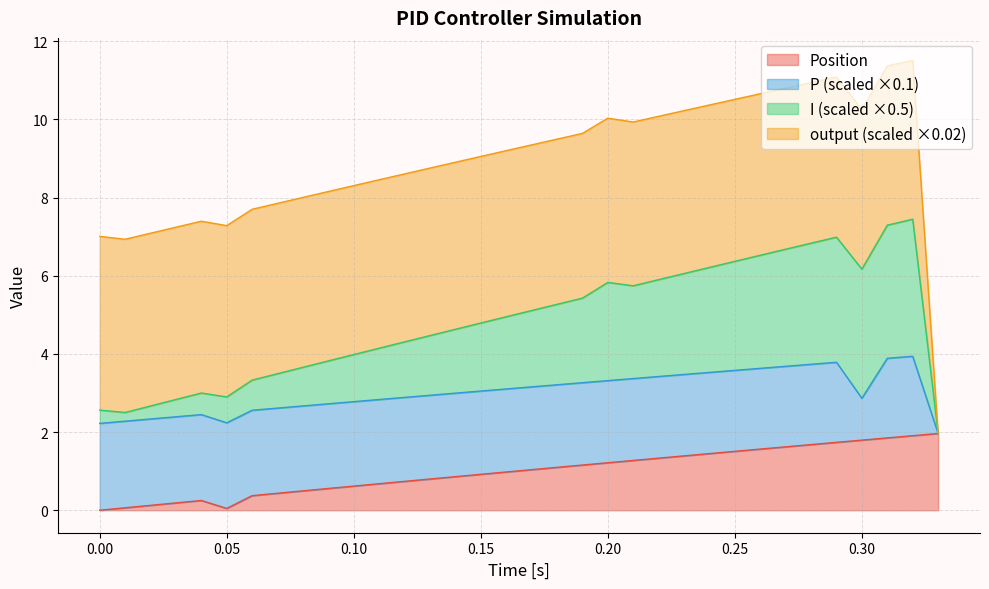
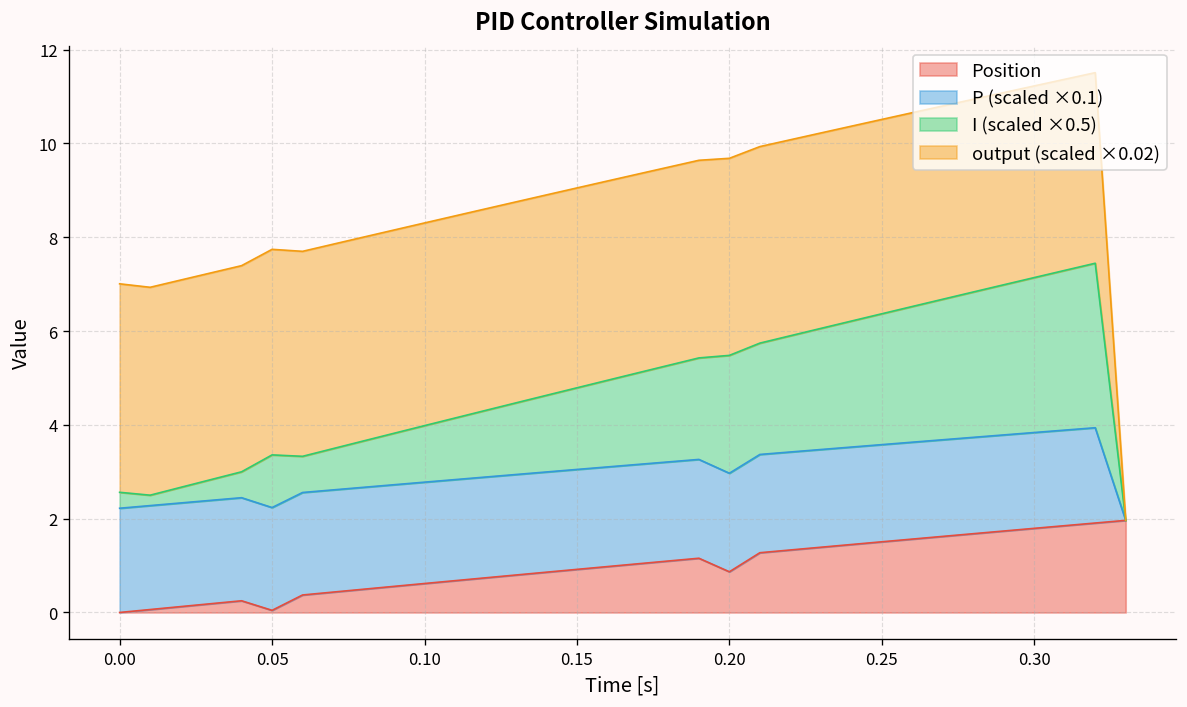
  {
    "Position": {
      "0.00": 0.0,
      "0.05": 0.0,
      "0.10": 0.6,
      "0.15": 0.9,
-     "0.20": 1.2,
+     "0.20": 0.9,
      "0.25": 1.5,
      "0.30": 1.8
    },
    "P (scaled ×0.1)": {
      "0.00": 2.2,
      "0.05": 2.2,
      "0.10": 2.2,
      "0.15": 2.1,
      "0.20": 2.1,
      "0.25": 2.1,
-     "0.30": 1.1
+     "0.30": 2.0
    },
    "I (scaled ×0.5)": {
      "0.00": 0.3,
-     "0.05": 0.7,
+     "0.05": 1.1,
      "0.10": 1.2,
      "0.15": 1.7,
      "0.20": 2.5,
      "0.25": 2.8,
      "0.30": 3.3
    },
    "output (scaled ×0.02)": {
      "0.00": 4.4,
      "0.05": 4.4,
      "0.10": 4.3,
      "0.15": 4.3,
      "0.20": 4.2,
      "0.25": 4.1
    }
  }
